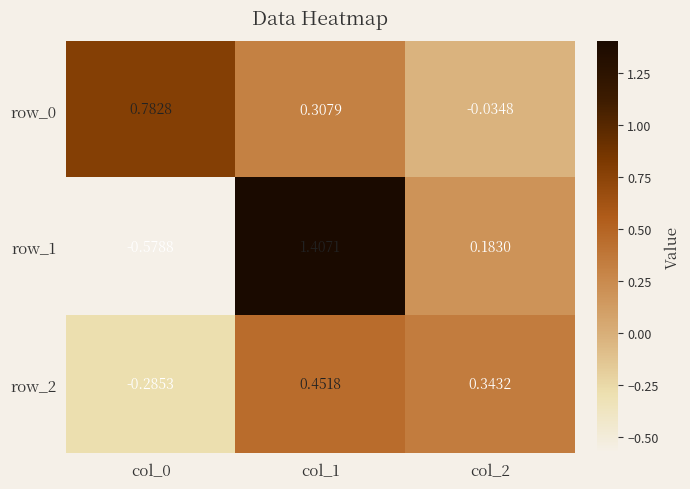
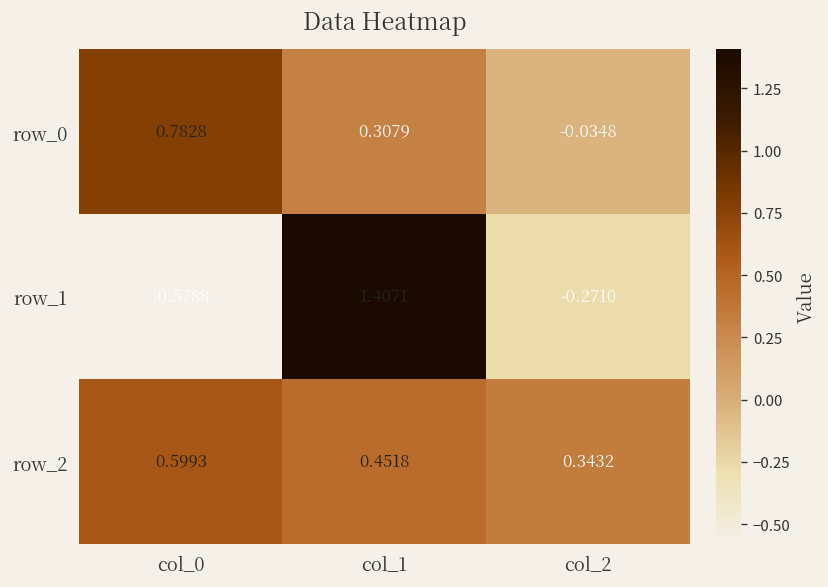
  {
    "row_0": {
      "col_0": 0.7828,
      "col_1": 0.3079,
      "col_2": -0.0348
    },
    "row_1": {
-     "col_2": 0.1830
+     "col_2": -0.2710
    },
    "row_2": {
-     "col_0": -0.2853,
+     "col_0": 0.5993,
      "col_1": 0.4518,
      "col_2": 0.3432
    }
  }
